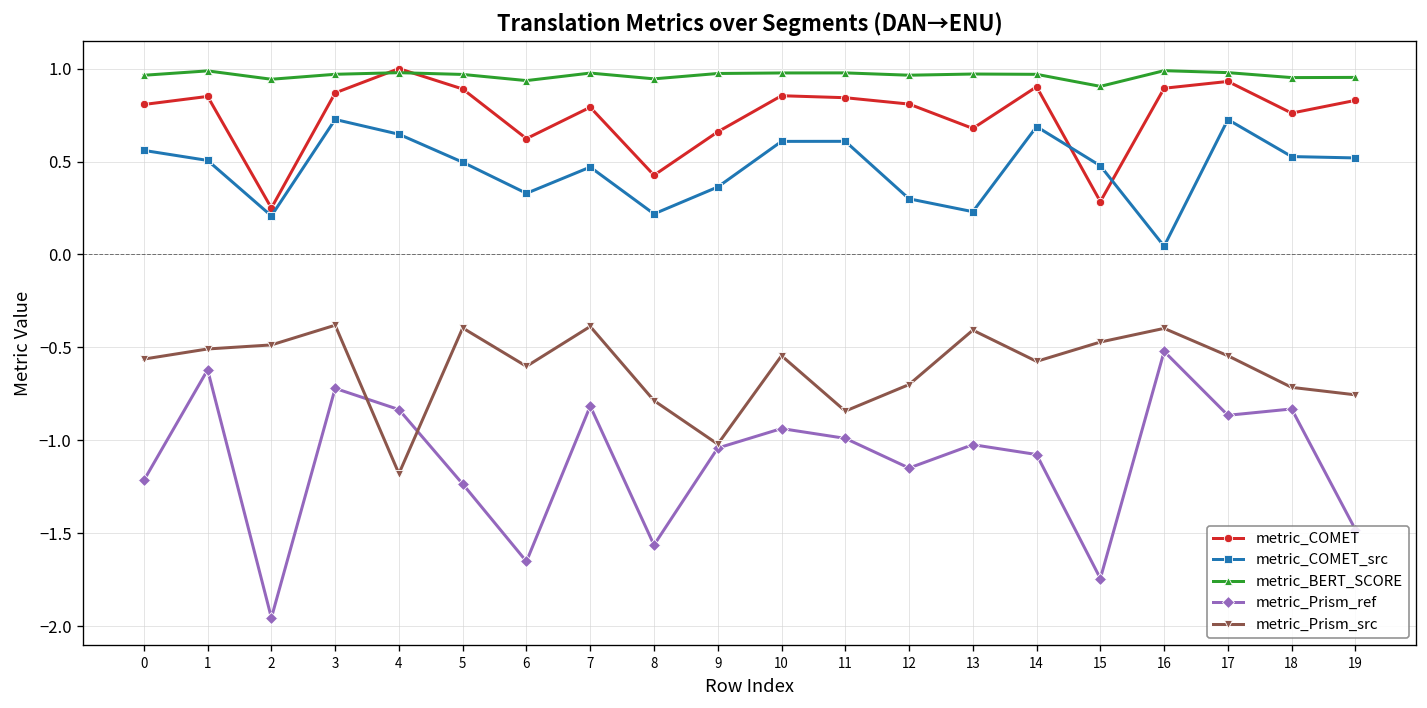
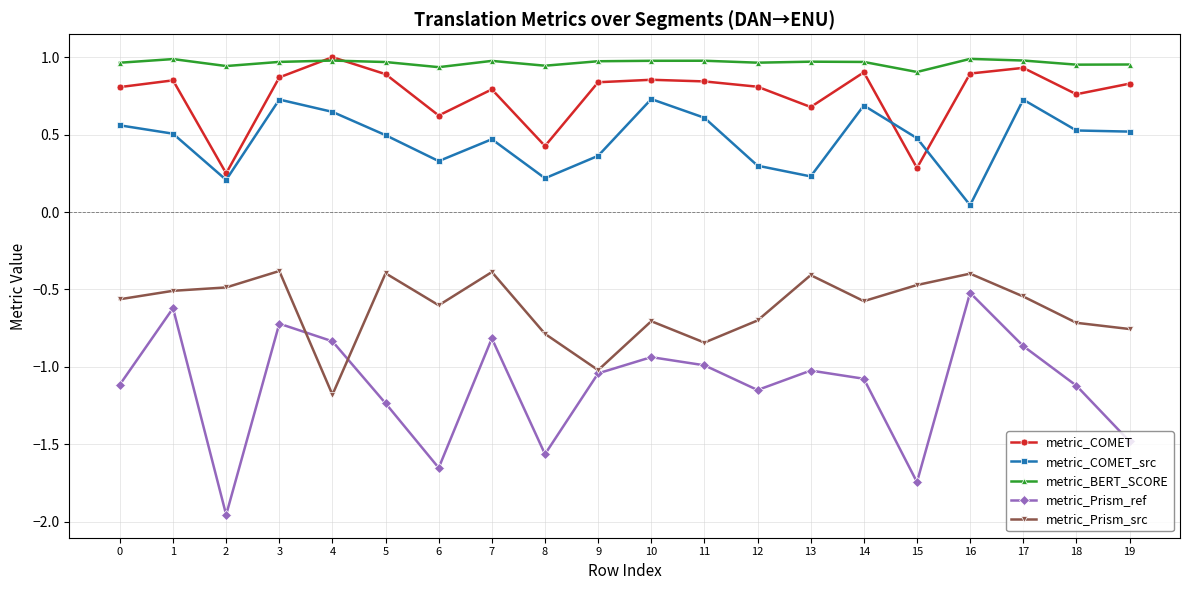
  {
    "metric_COMET": {
      "0": 0.81,
      "1": 0.85,
      "2": 0.25,
      "3": 0.87,
      "4": 1.00,
      "5": 0.89,
      "6": 0.62,
      "7": 0.79,
      "8": 0.43,
-     "9": 0.66,
+     "9": 0.84,
      "10": 0.85,
      "11": 0.84,
      "12": 0.81,
      "13": 0.68,
      "14": 0.90,
      "15": 0.28,
      "16": 0.89,
      "17": 0.93,
      "18": 0.76,
      "19": 0.83
    },
    "metric_COMET_src": {
      "0": 0.56,
      "1": 0.51,
      "2": 0.21,
      "3": 0.73,
      "4": 0.65,
      "5": 0.50,
      "6": 0.33,
      "7": 0.47,
      "8": 0.22,
      "9": 0.36,
-     "10": 0.61,
+     "10": 0.73,
      "11": 0.61,
      "12": 0.30,
      "13": 0.23,
      "14": 0.69,
      "15": 0.48,
      "16": 0.04,
      "17": 0.73,
      "18": 0.53,
      "19": 0.52
    },
    "metric_BERT_SCORE": {
      "0": 0.96,
      "1": 0.99,
      "2": 0.94,
      "3": 0.97,
      "4": 0.98,
      "5": 0.97,
      "6": 0.94,
      "7": 0.98,
      "8": 0.94,
      "9": 0.97,
      "10": 0.98,
      "11": 0.98,
      "12": 0.96,
      "13": 0.97,
      "14": 0.97,
      "15": 0.90,
      "16": 0.99,
      "17": 0.98,
      "18": 0.95,
      "19": 0.95
    },
    "metric_Prism_ref": {
-     "0": -1.22,
+     "0": -1.11,
      "1": -0.62,
      "2": -1.96,
      "3": -0.72,
      "4": -0.83,
      "5": -1.24,
      "6": -1.65,
      "7": -0.82,
      "8": -1.56,
      "9": -1.04,
      "10": -0.94,
      "11": -0.99,
      "12": -1.15,
      "13": -1.02,
      "14": -1.08,
      "15": -1.74,
      "16": -0.52,
      "17": -0.87,
-     "18": -0.83
+     "18": -1.12
    },
    "metric_Prism_src": {
      "0": -0.56,
      "1": -0.51,
      "2": -0.49,
      "3": -0.38,
      "4": -1.18,
      "5": -0.40,
      "6": -0.60,
      "7": -0.39,
      "8": -0.79,
      "9": -1.02,
-     "10": -0.55,
+     "10": -0.71,
      "11": -0.84,
      "12": -0.70,
      "13": -0.41,
      "14": -0.58,
      "15": -0.47,
      "16": -0.40,
      "17": -0.55,
      "18": -0.72,
      "19": -0.76
    }
  }
